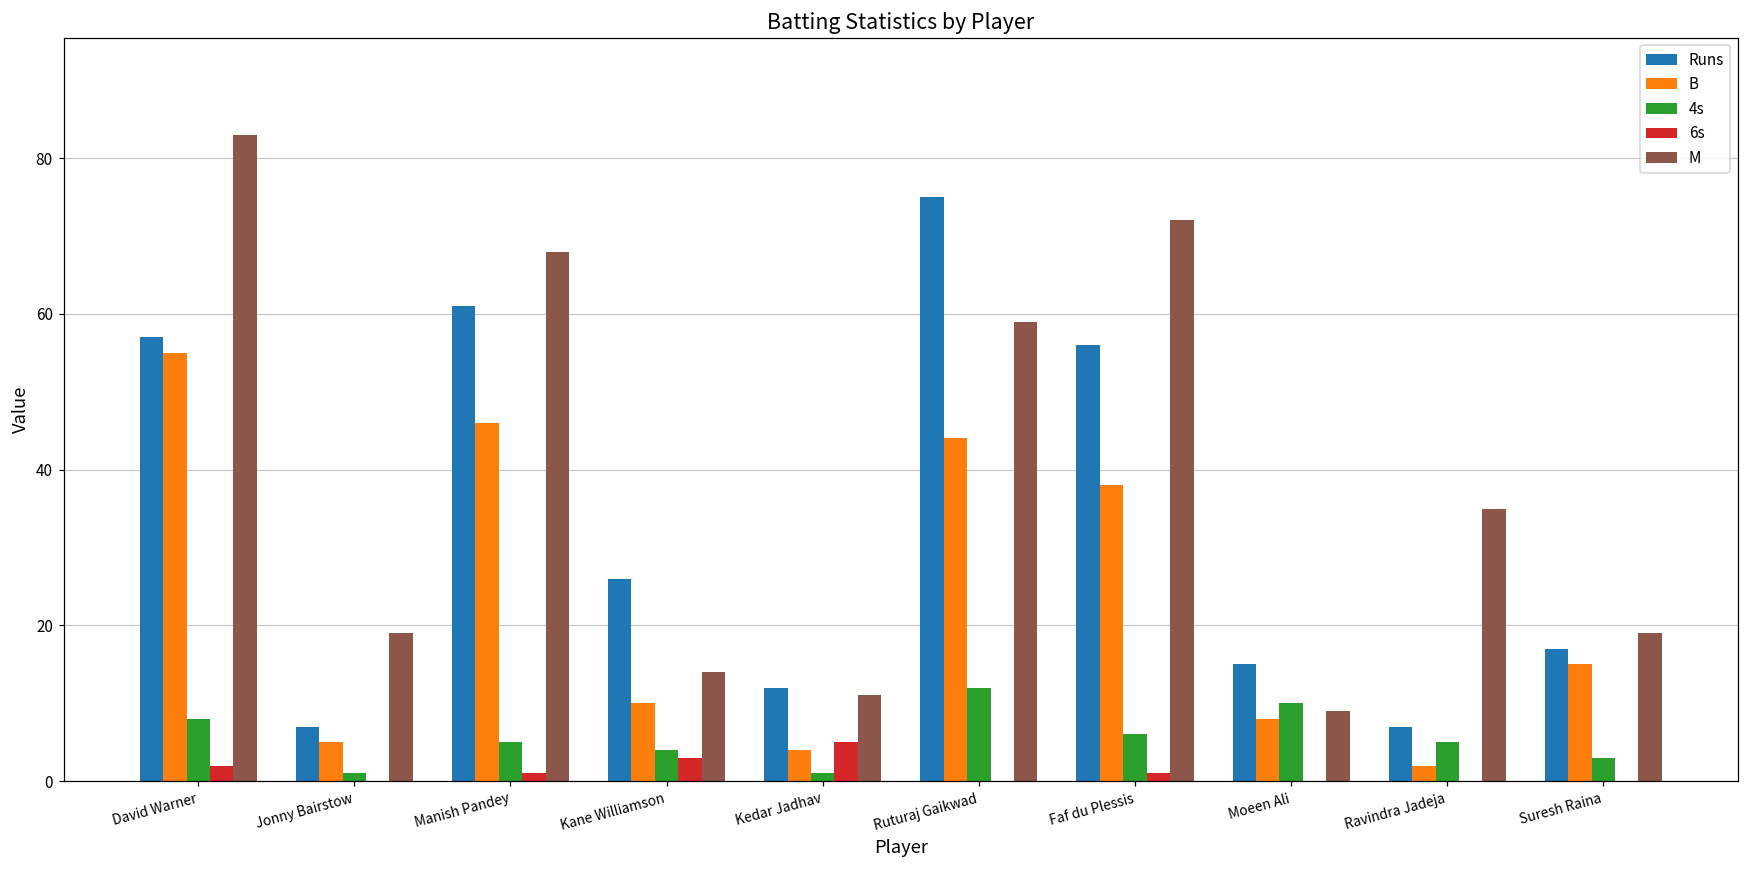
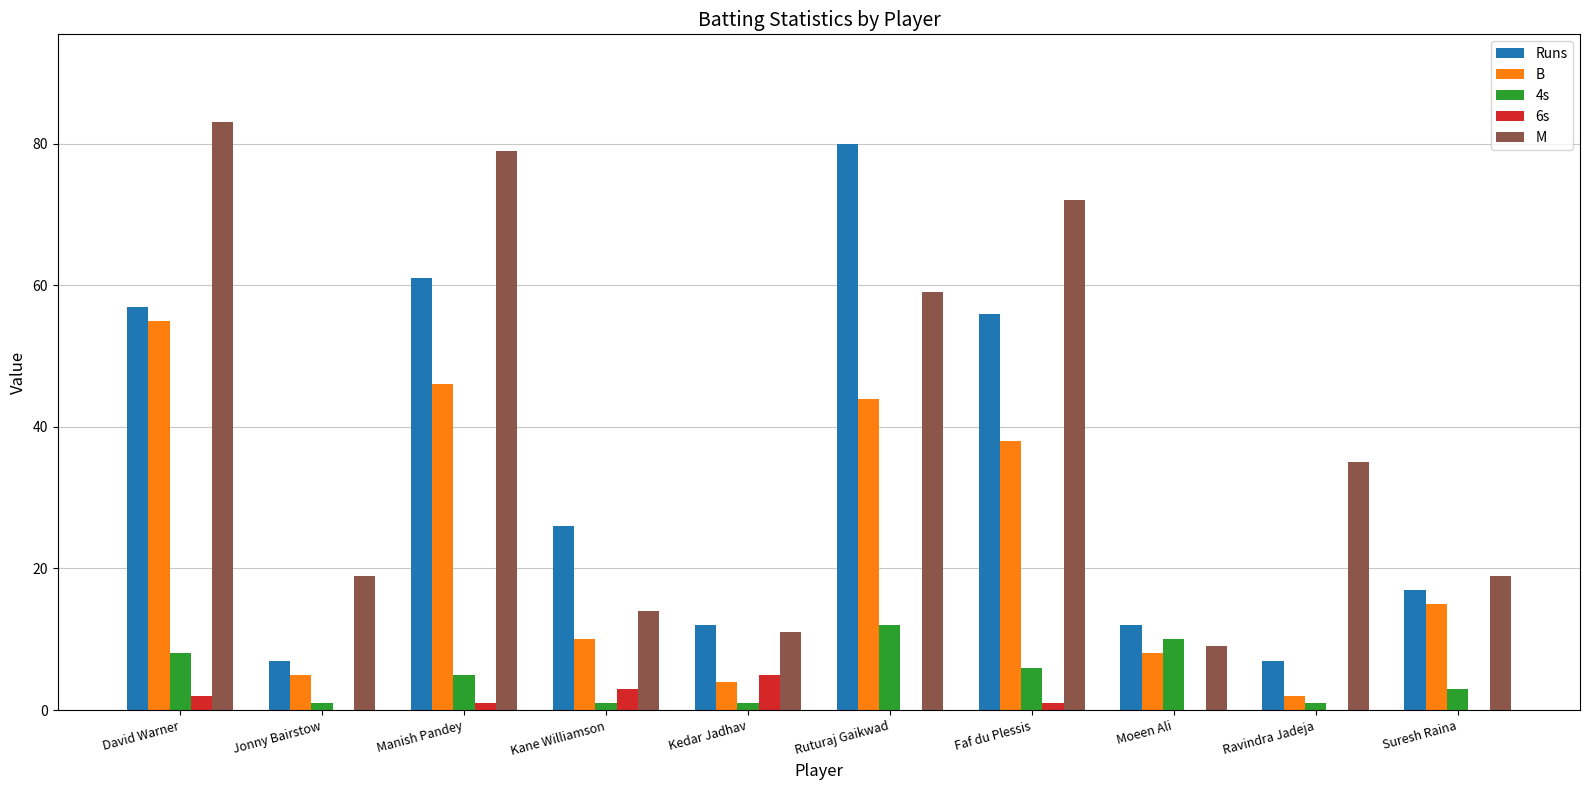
  {
    "Runs": {
      "David Warner": 57,
      "Jonny Bairstow": 7,
      "Manish Pandey": 61,
      "Kane Williamson": 26,
      "Kedar Jadhav": 12,
-     "Ruturaj Gaikwad": 75,
+     "Ruturaj Gaikwad": 80,
      "Faf du Plessis": 56,
-     "Moeen Ali": 15,
+     "Moeen Ali": 12,
      "Ravindra Jadeja": 7,
      "Suresh Raina": 17
    },
    "B": {
      "David Warner": 55,
      "Jonny Bairstow": 5,
      "Manish Pandey": 46,
      "Kane Williamson": 10,
      "Kedar Jadhav": 4,
      "Ruturaj Gaikwad": 44,
      "Faf du Plessis": 38,
      "Moeen Ali": 8,
      "Ravindra Jadeja": 2,
      "Suresh Raina": 15
    },
    "4s": {
      "David Warner": 8,
      "Jonny Bairstow": 1,
      "Manish Pandey": 5,
-     "Kane Williamson": 4,
+     "Kane Williamson": 1,
      "Kedar Jadhav": 1,
      "Ruturaj Gaikwad": 12,
      "Faf du Plessis": 6,
      "Moeen Ali": 10,
-     "Ravindra Jadeja": 5,
+     "Ravindra Jadeja": 1,
      "Suresh Raina": 3
    },
    "6s": {
      "David Warner": 2,
      "Jonny Bairstow": 0,
      "Manish Pandey": 1,
      "Kane Williamson": 3,
      "Kedar Jadhav": 5,
      "Ruturaj Gaikwad": 0,
      "Faf du Plessis": 1,
      "Moeen Ali": 0,
      "Ravindra Jadeja": 0,
      "Suresh Raina": 0
    },
    "M": {
      "David Warner": 83,
      "Jonny Bairstow": 19,
-     "Manish Pandey": 68,
+     "Manish Pandey": 79,
      "Kane Williamson": 14,
      "Kedar Jadhav": 11,
      "Ruturaj Gaikwad": 59,
      "Faf du Plessis": 72,
      "Moeen Ali": 9,
      "Ravindra Jadeja": 35,
      "Suresh Raina": 19
    }
  }
